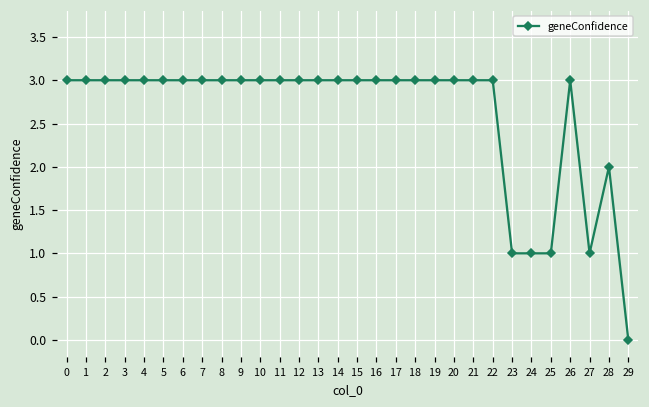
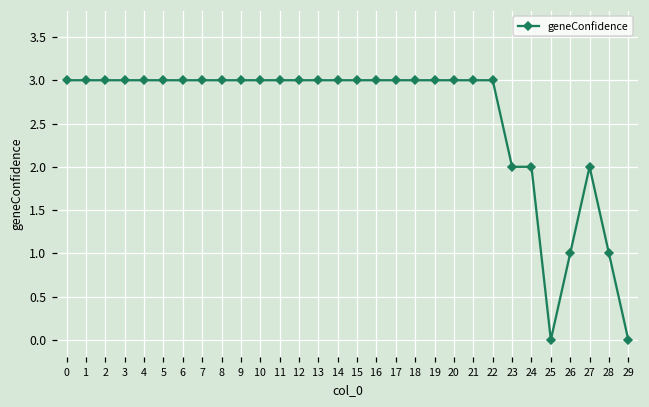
  {
    "0": 3,
    "1": 3,
    "2": 3,
    "3": 3,
    "4": 3,
    "5": 3,
    "6": 3,
    "7": 3,
    "8": 3,
    "9": 3,
    "10": 3,
    "11": 3,
    "12": 3,
    "13": 3,
    "14": 3,
    "15": 3,
    "16": 3,
    "17": 3,
    "18": 3,
    "19": 3,
    "20": 3,
    "21": 3,
    "22": 3,
-   "23": 1,
-   "24": 1,
-   "25": 1,
-   "26": 3,
-   "27": 1,
-   "28": 2,
+   "23": 2,
+   "24": 2,
+   "25": 0,
+   "26": 1,
+   "27": 2,
+   "28": 1,
    "29": 0
  }
